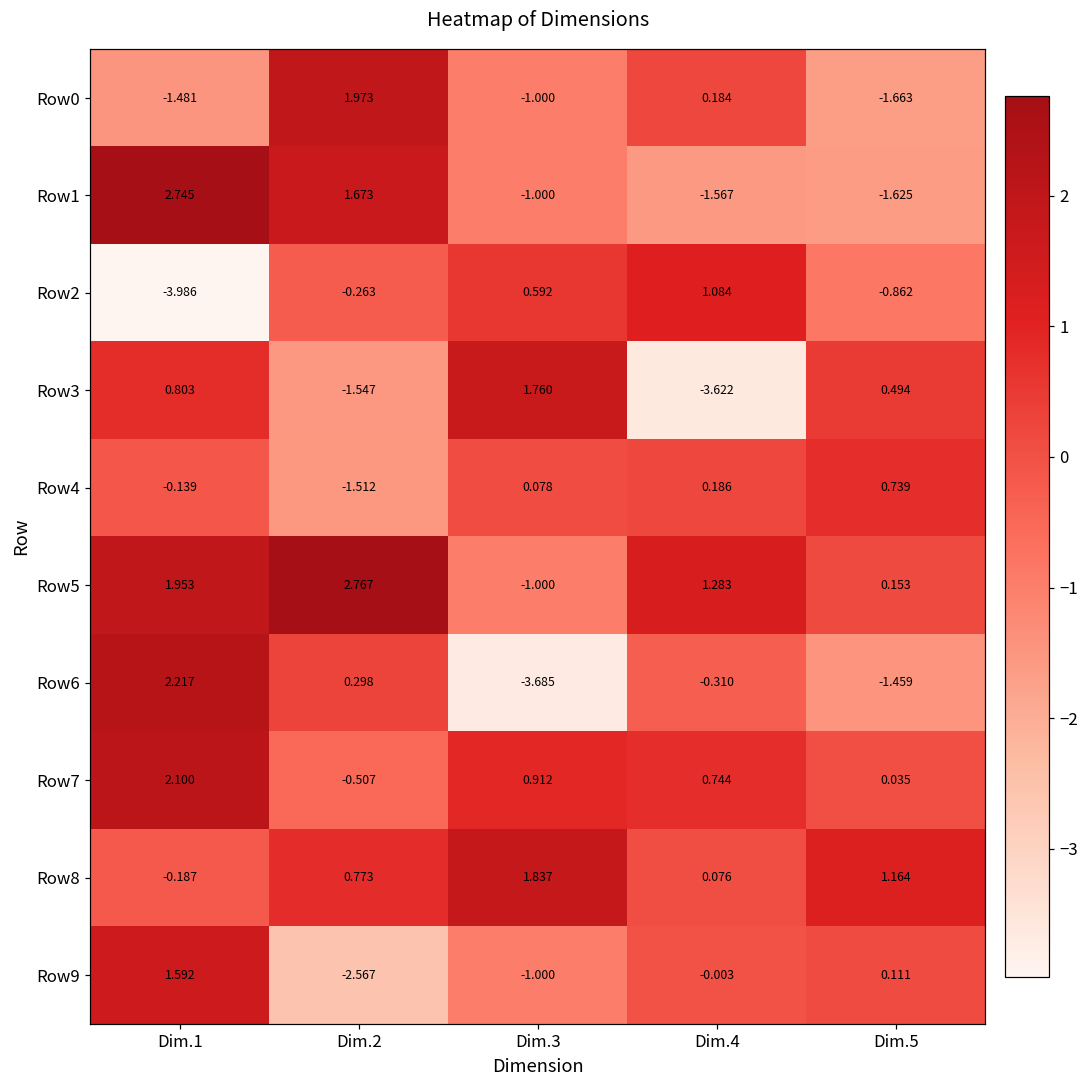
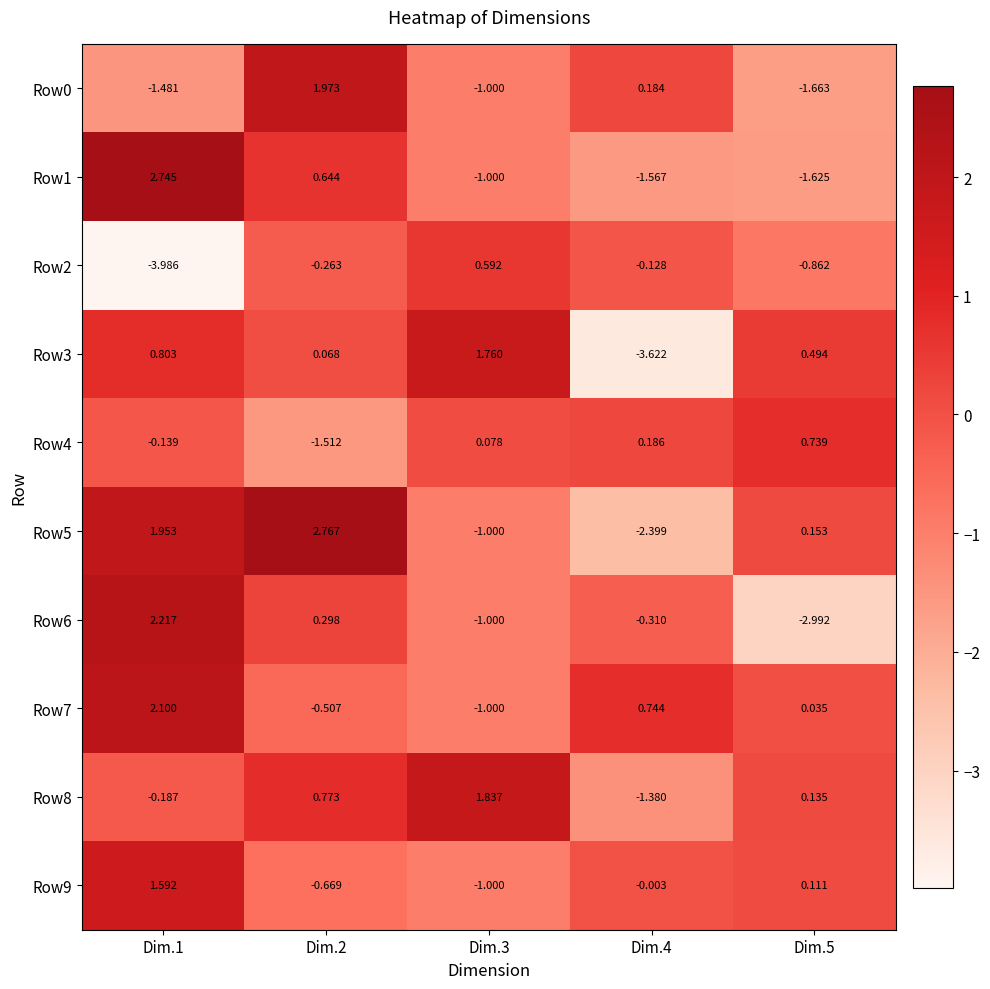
  {
    "Row0": {
      "Dim.1": -1.481,
      "Dim.2": 1.973,
      "Dim.3": -1.000,
      "Dim.4": 0.184,
      "Dim.5": -1.663
    },
    "Row1": {
      "Dim.1": 2.745,
-     "Dim.2": 1.673,
+     "Dim.2": 0.644,
      "Dim.3": -1.000,
      "Dim.4": -1.567,
      "Dim.5": -1.625
    },
    "Row2": {
      "Dim.1": -3.986,
      "Dim.2": -0.263,
      "Dim.3": 0.592,
-     "Dim.4": 1.084,
+     "Dim.4": -0.128,
      "Dim.5": -0.862
    },
    "Row3": {
      "Dim.1": 0.803,
-     "Dim.2": -1.547,
+     "Dim.2": 0.068,
      "Dim.3": 1.760,
      "Dim.4": -3.622,
      "Dim.5": 0.494
    },
    "Row4": {
      "Dim.1": -0.139,
      "Dim.2": -1.512,
      "Dim.3": 0.078,
      "Dim.4": 0.186,
      "Dim.5": 0.739
    },
    "Row5": {
      "Dim.1": 1.953,
      "Dim.2": 2.767,
      "Dim.3": -1.000,
-     "Dim.4": 1.283,
+     "Dim.4": -2.399,
      "Dim.5": 0.153
    },
    "Row6": {
      "Dim.1": 2.217,
      "Dim.2": 0.298,
-     "Dim.3": -3.685,
+     "Dim.3": -1.000,
      "Dim.4": -0.310,
-     "Dim.5": -1.459
+     "Dim.5": -2.992
    },
    "Row7": {
      "Dim.1": 2.100,
      "Dim.2": -0.507,
-     "Dim.3": 0.912,
+     "Dim.3": -1.000,
      "Dim.4": 0.744,
      "Dim.5": 0.035
    },
    "Row8": {
      "Dim.1": -0.187,
      "Dim.2": 0.773,
      "Dim.3": 1.837,
-     "Dim.4": 0.076,
-     "Dim.5": 1.164
+     "Dim.4": -1.380,
+     "Dim.5": 0.135
    },
    "Row9": {
      "Dim.1": 1.592,
-     "Dim.2": -2.567,
+     "Dim.2": -0.669,
      "Dim.3": -1.000,
      "Dim.4": -0.003,
      "Dim.5": 0.111
    }
  }
